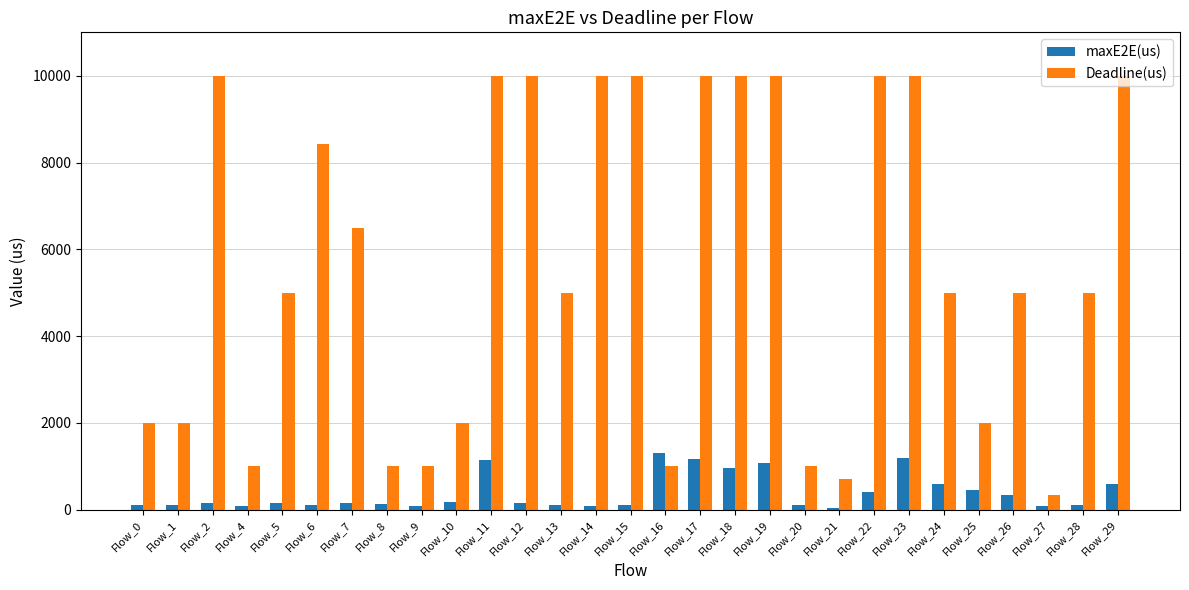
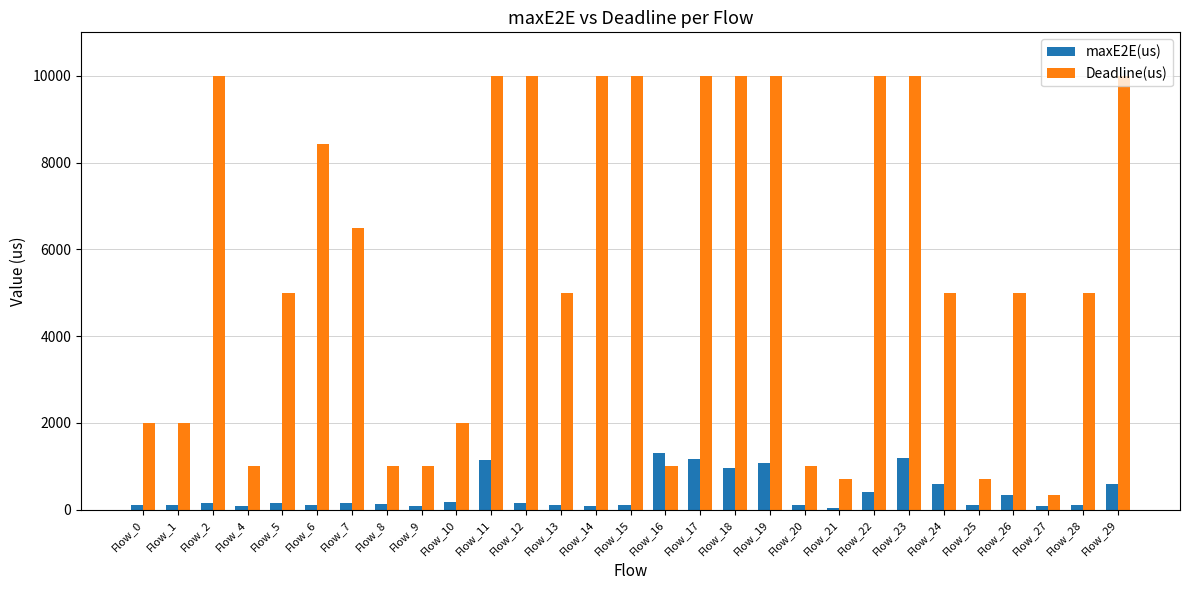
  {
    "maxE2E(us)": {
      "Flow_0": 100,
      "Flow_1": 100,
      "Flow_2": 200,
      "Flow_4": 100,
      "Flow_5": 200,
      "Flow_6": 100,
      "Flow_7": 200,
      "Flow_8": 100,
      "Flow_9": 100,
      "Flow_10": 200,
      "Flow_11": 1100,
      "Flow_12": 200,
      "Flow_13": 100,
      "Flow_14": 100,
      "Flow_15": 100,
      "Flow_16": 1300,
      "Flow_17": 1200,
      "Flow_18": 1000,
      "Flow_19": 1100,
      "Flow_20": 100,
      "Flow_22": 400,
      "Flow_23": 1200,
      "Flow_24": 600,
-     "Flow_25": 500,
+     "Flow_25": 100,
      "Flow_26": 400,
      "Flow_27": 100,
      "Flow_28": 100,
      "Flow_29": 600
    },
    "Deadline(us)": {
      "Flow_0": 2000,
      "Flow_1": 2000,
      "Flow_2": 10000,
      "Flow_4": 1000,
      "Flow_5": 5000,
      "Flow_6": 8400,
      "Flow_7": 6500,
      "Flow_8": 1000,
      "Flow_9": 1000,
      "Flow_10": 2000,
      "Flow_11": 10000,
      "Flow_12": 10000,
      "Flow_13": 5000,
      "Flow_14": 10000,
      "Flow_15": 10000,
      "Flow_16": 1000,
      "Flow_17": 10000,
      "Flow_18": 10000,
      "Flow_19": 10000,
      "Flow_20": 1000,
      "Flow_21": 700,
      "Flow_22": 10000,
      "Flow_23": 10000,
      "Flow_24": 5000,
-     "Flow_25": 2000,
+     "Flow_25": 700,
      "Flow_26": 5000,
      "Flow_27": 300,
      "Flow_28": 5000
    }
  }
